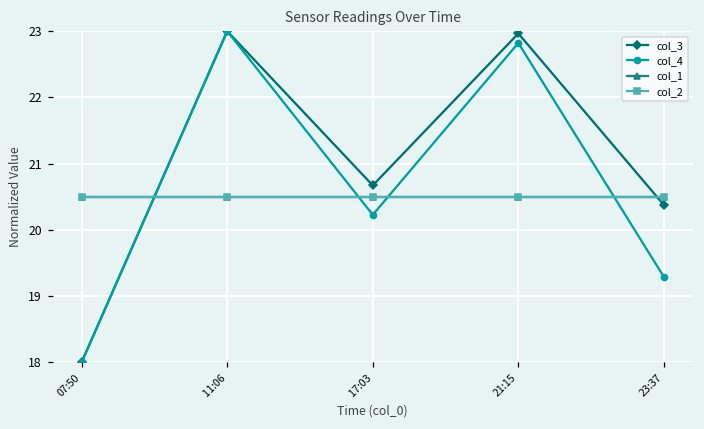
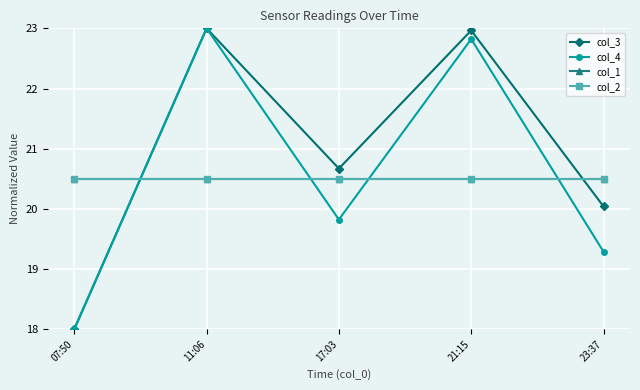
  {
    "col_3": {
      "17:03": 20.7,
      "21:15": 23.0,
-     "23:37": 20.4
+     "23:37": 20.0
    },
    "col_4": {
-     "17:03": 20.2,
+     "17:03": 19.8,
      "21:15": 22.8,
      "23:37": 19.3
    },
    "col_2": {
      "07:50": 20.5,
      "11:06": 20.5,
      "17:03": 20.5,
      "21:15": 20.5,
      "23:37": 20.5
    }
  }
